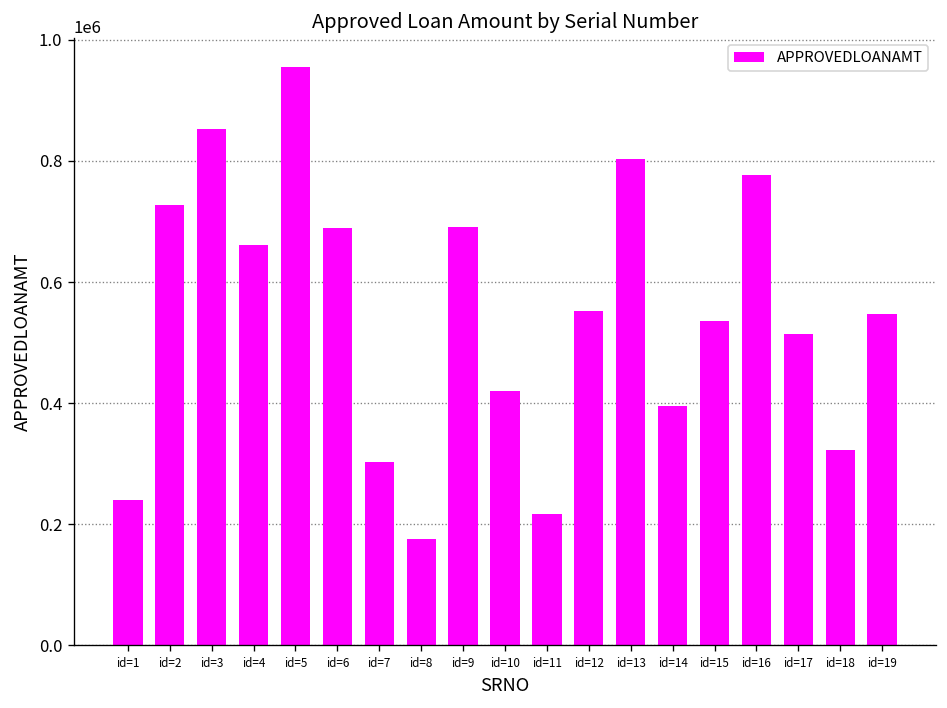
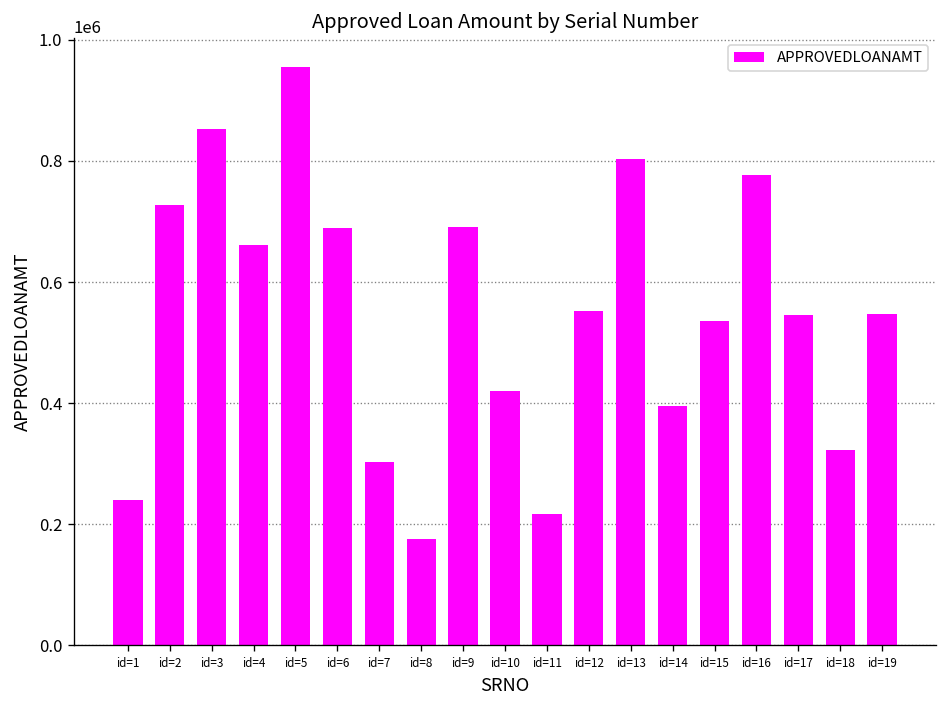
  {
    "id=1": 240000,
    "id=2": 730000,
    "id=3": 850000,
    "id=4": 660000,
    "id=5": 960000,
    "id=6": 690000,
    "id=7": 300000,
    "id=8": 180000,
    "id=9": 690000,
    "id=10": 420000,
    "id=11": 220000,
    "id=12": 550000,
    "id=13": 800000,
    "id=14": 400000,
    "id=15": 540000,
    "id=16": 780000,
-   "id=17": 510000,
+   "id=17": 550000,
    "id=18": 320000,
    "id=19": 550000
  }
